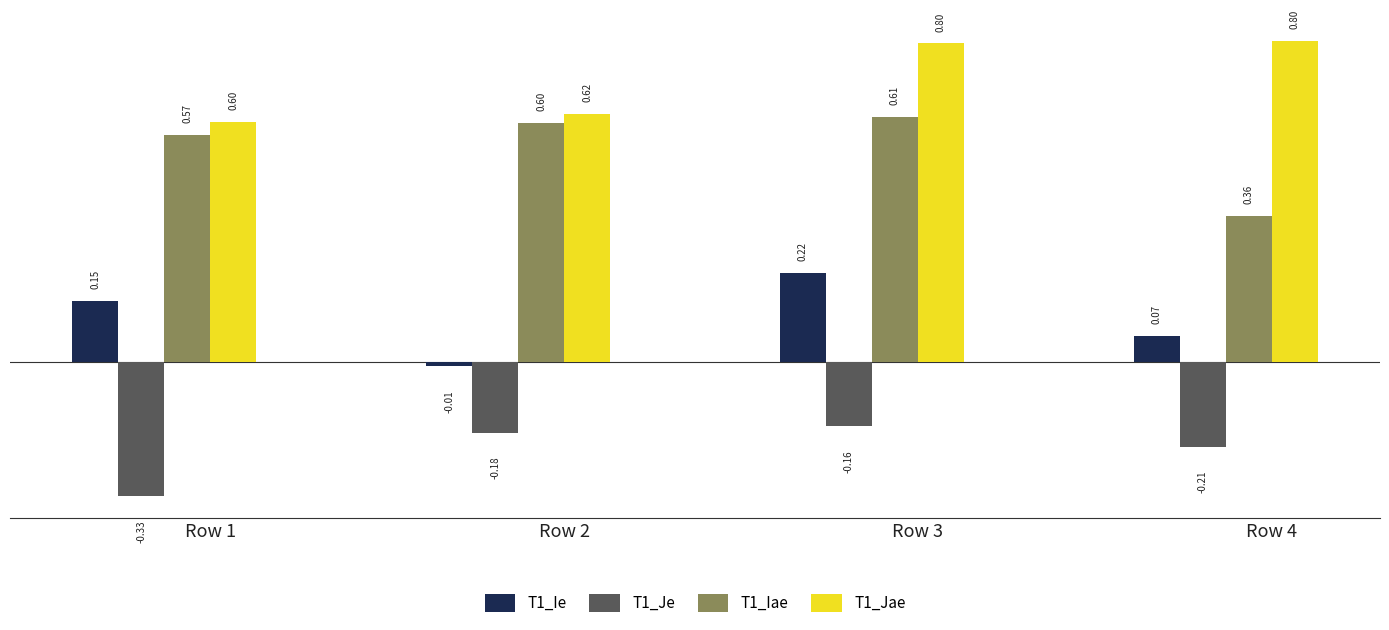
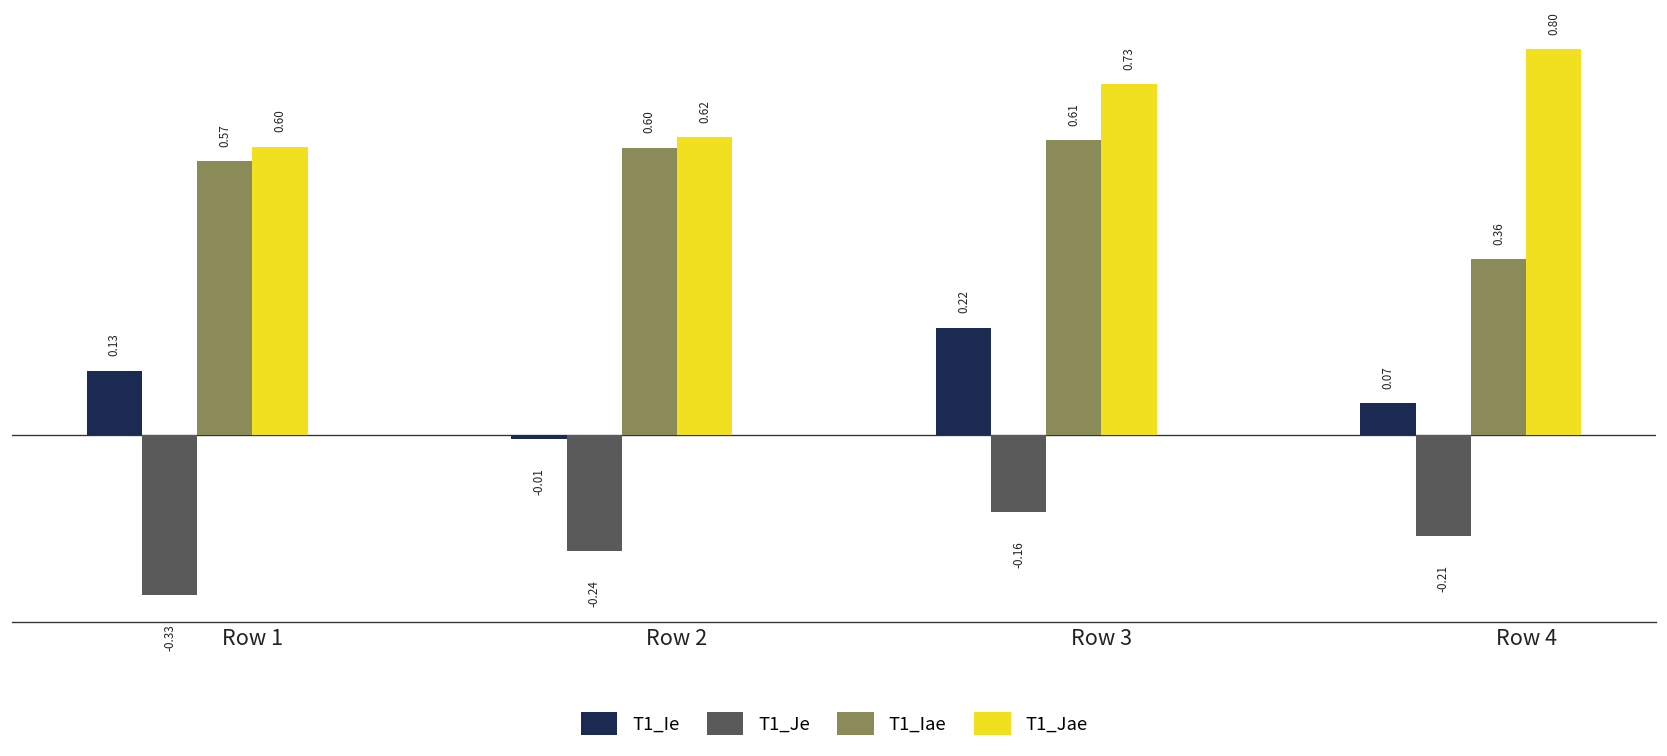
  {
    "T1_Ie": {
-     "Row 1": 0.15,
+     "Row 1": 0.13,
      "Row 2": -0.01,
      "Row 3": 0.22,
      "Row 4": 0.07
    },
    "T1_Je": {
      "Row 1": -0.33,
-     "Row 2": -0.18,
+     "Row 2": -0.24,
      "Row 3": -0.16,
      "Row 4": -0.21
    },
    "T1_Iae": {
      "Row 1": 0.57,
      "Row 2": 0.60,
      "Row 3": 0.61,
      "Row 4": 0.36
    },
    "T1_Jae": {
      "Row 1": 0.60,
      "Row 2": 0.62,
-     "Row 3": 0.80,
+     "Row 3": 0.73,
      "Row 4": 0.80
    }
  }
